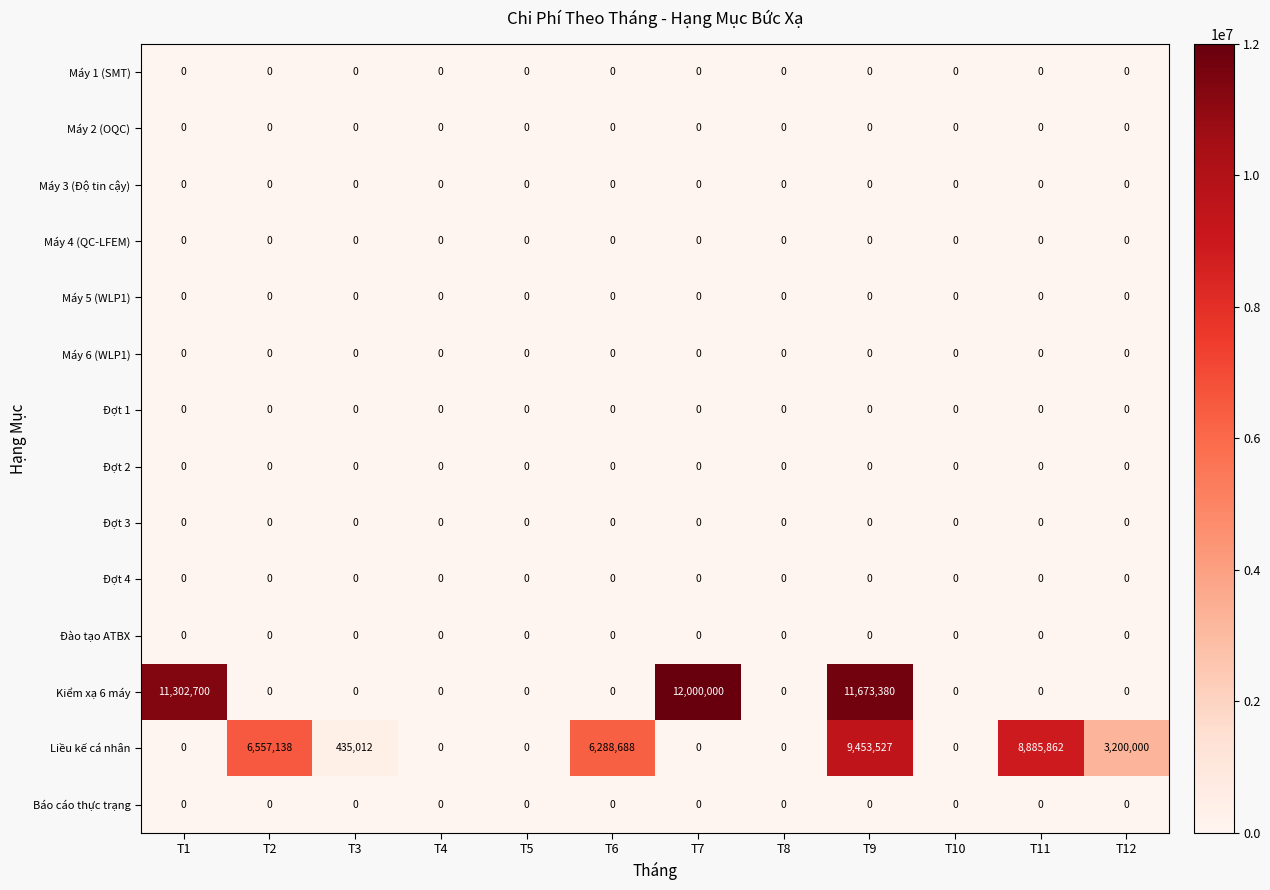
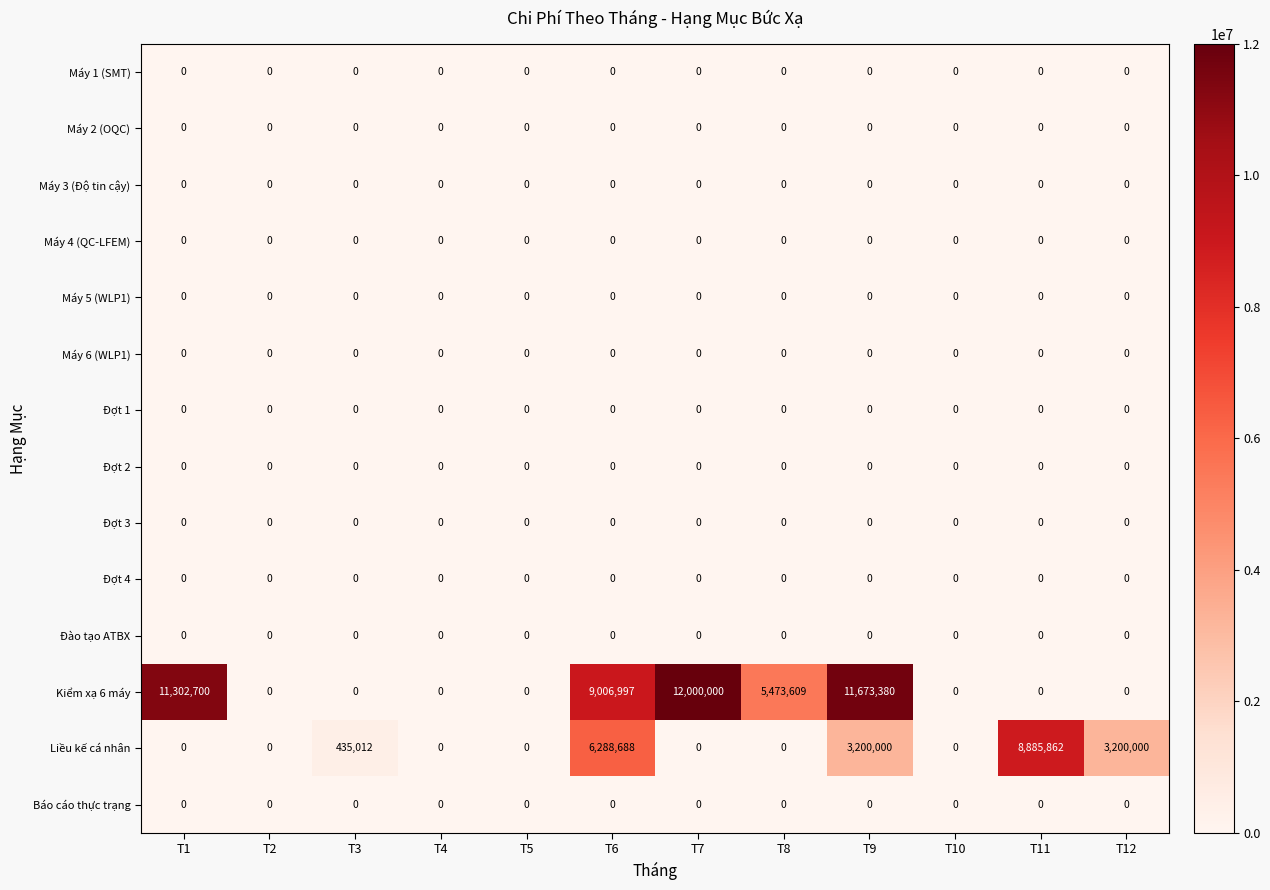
  {
    "Máy 1 (SMT)": {
      "T1": "0",
      "T2": "0",
      "T3": "0",
      "T4": "0",
      "T5": "0",
      "T6": "0",
      "T7": "0",
      "T8": "0",
      "T9": "0",
      "T10": "0",
      "T11": "0",
      "T12": "0"
    },
    "Máy 2 (OQC)": {
      "T1": "0",
      "T2": "0",
      "T3": "0",
      "T4": "0",
      "T5": "0",
      "T6": "0",
      "T7": "0",
      "T8": "0",
      "T9": "0",
      "T10": "0",
      "T11": "0",
      "T12": "0"
    },
    "Máy 3 (Độ tin cậy)": {
      "T1": "0",
      "T2": "0",
      "T3": "0",
      "T4": "0",
      "T5": "0",
      "T6": "0",
      "T7": "0",
      "T8": "0",
      "T9": "0",
      "T10": "0",
      "T11": "0",
      "T12": "0"
    },
    "Máy 4 (QC-LFEM)": {
      "T1": "0",
      "T2": "0",
      "T3": "0",
      "T4": "0",
      "T5": "0",
      "T6": "0",
      "T7": "0",
      "T8": "0",
      "T9": "0",
      "T10": "0",
      "T11": "0",
      "T12": "0"
    },
    "Máy 5 (WLP1)": {
      "T1": "0",
      "T2": "0",
      "T3": "0",
      "T4": "0",
      "T5": "0",
      "T6": "0",
      "T7": "0",
      "T8": "0",
      "T9": "0",
      "T10": "0",
      "T11": "0",
      "T12": "0"
    },
    "Máy 6 (WLP1)": {
      "T1": "0",
      "T2": "0",
      "T3": "0",
      "T4": "0",
      "T5": "0",
      "T6": "0",
      "T7": "0",
      "T8": "0",
      "T9": "0",
      "T10": "0",
      "T11": "0",
      "T12": "0"
    },
    "Đợt 1": {
      "T1": "0",
      "T2": "0",
      "T3": "0",
      "T4": "0",
      "T5": "0",
      "T6": "0",
      "T7": "0",
      "T8": "0",
      "T9": "0",
      "T10": "0",
      "T11": "0",
      "T12": "0"
    },
    "Đợt 2": {
      "T1": "0",
      "T2": "0",
      "T3": "0",
      "T4": "0",
      "T5": "0",
      "T6": "0",
      "T7": "0",
      "T8": "0",
      "T9": "0",
      "T10": "0",
      "T11": "0",
      "T12": "0"
    },
    "Đợt 3": {
      "T1": "0",
      "T2": "0",
      "T3": "0",
      "T4": "0",
      "T5": "0",
      "T6": "0",
      "T7": "0",
      "T8": "0",
      "T9": "0",
      "T10": "0",
      "T11": "0",
      "T12": "0"
    },
    "Đợt 4": {
      "T1": "0",
      "T2": "0",
      "T3": "0",
      "T4": "0",
      "T5": "0",
      "T6": "0",
      "T7": "0",
      "T8": "0",
      "T9": "0",
      "T10": "0",
      "T11": "0",
      "T12": "0"
    },
    "Đào tạo ATBX": {
      "T1": "0",
      "T2": "0",
      "T3": "0",
      "T4": "0",
      "T5": "0",
      "T6": "0",
      "T7": "0",
      "T8": "0",
      "T9": "0",
      "T10": "0",
      "T11": "0",
      "T12": "0"
    },
    "Kiểm xạ 6 máy": {
      "T1": "11,302,700",
      "T2": "0",
      "T3": "0",
      "T4": "0",
      "T5": "0",
-     "T6": "0",
+     "T6": "9,006,997",
      "T7": "12,000,000",
-     "T8": "0",
+     "T8": "5,473,609",
      "T9": "11,673,380",
      "T10": "0",
      "T11": "0",
      "T12": "0"
    },
    "Liều kế cá nhân": {
      "T1": "0",
-     "T2": "6,557,138",
+     "T2": "0",
      "T3": "435,012",
      "T4": "0",
      "T5": "0",
      "T6": "6,288,688",
      "T7": "0",
      "T8": "0",
-     "T9": "9,453,527",
+     "T9": "3,200,000",
      "T10": "0",
      "T11": "8,885,862",
      "T12": "3,200,000"
    },
    "Báo cáo thực trạng": {
      "T1": "0",
      "T2": "0",
      "T3": "0",
      "T4": "0",
      "T5": "0",
      "T6": "0",
      "T7": "0",
      "T8": "0",
      "T9": "0",
      "T10": "0",
      "T11": "0",
      "T12": "0"
    }
  }
